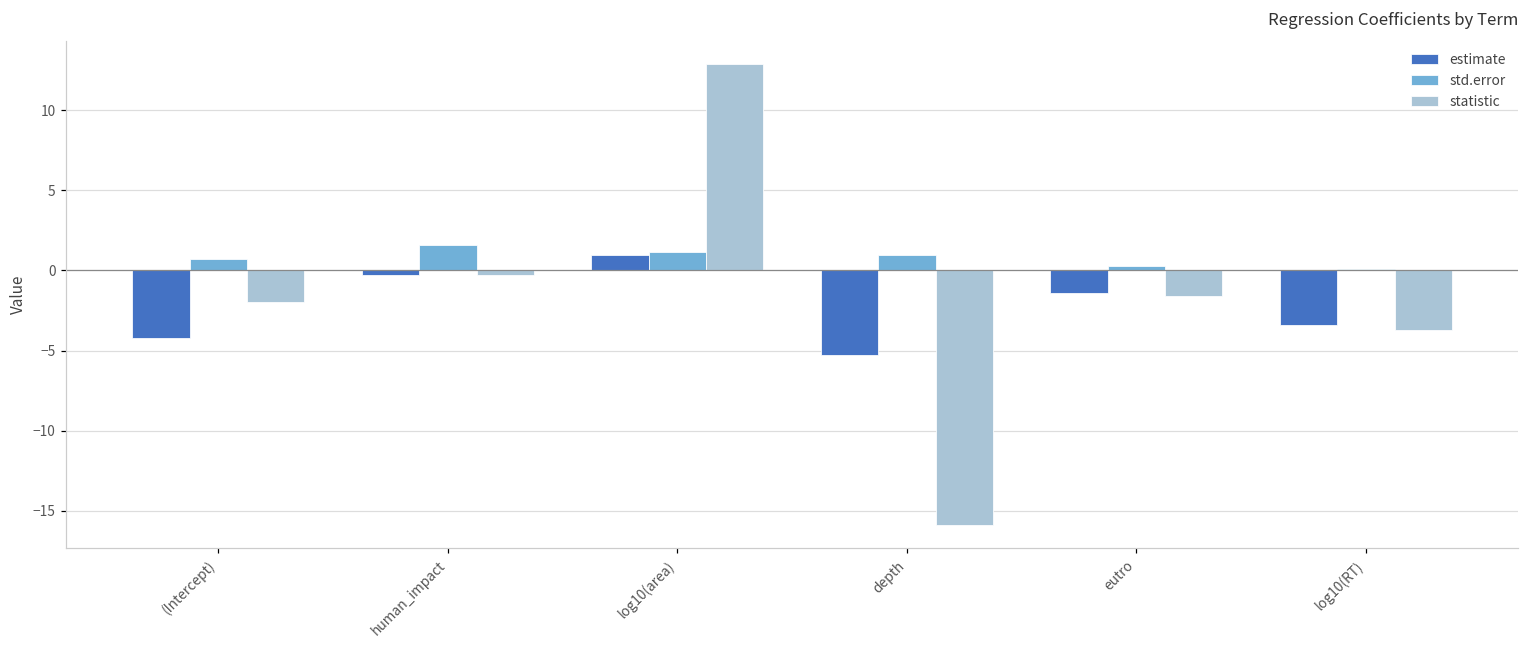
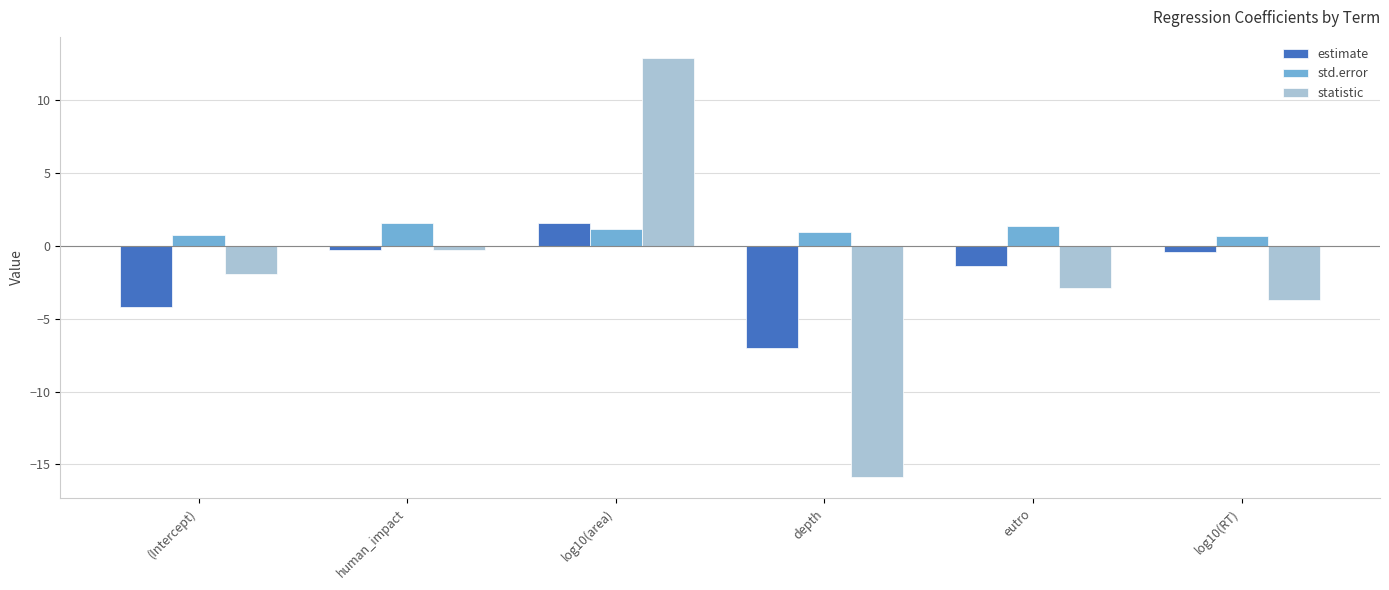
  {
    "estimate": {
      "(Intercept)": -4.2,
      "human_impact": -0.3,
-     "log10(area)": 1.0,
-     "depth": -5.3,
+     "log10(area)": 1.6,
+     "depth": -7.0,
      "eutro": -1.4,
-     "log10(RT)": -3.4
+     "log10(RT)": -0.4
    },
    "std.error": {
      "(Intercept)": 0.7,
      "human_impact": 1.6,
      "log10(area)": 1.2,
      "depth": 0.9,
-     "eutro": 0.3,
-     "log10(RT)": 0.1
+     "eutro": 1.4,
+     "log10(RT)": 0.7
    },
    "statistic": {
      "(Intercept)": -2.0,
      "human_impact": -0.3,
      "log10(area)": 12.9,
      "depth": -15.9,
-     "eutro": -1.6,
+     "eutro": -2.9,
      "log10(RT)": -3.7
    }
  }
